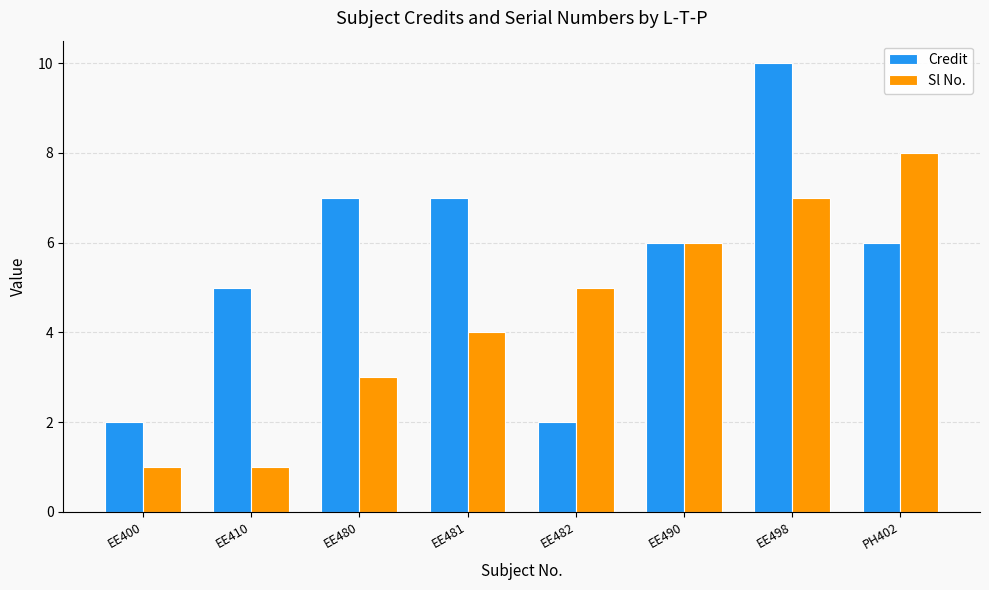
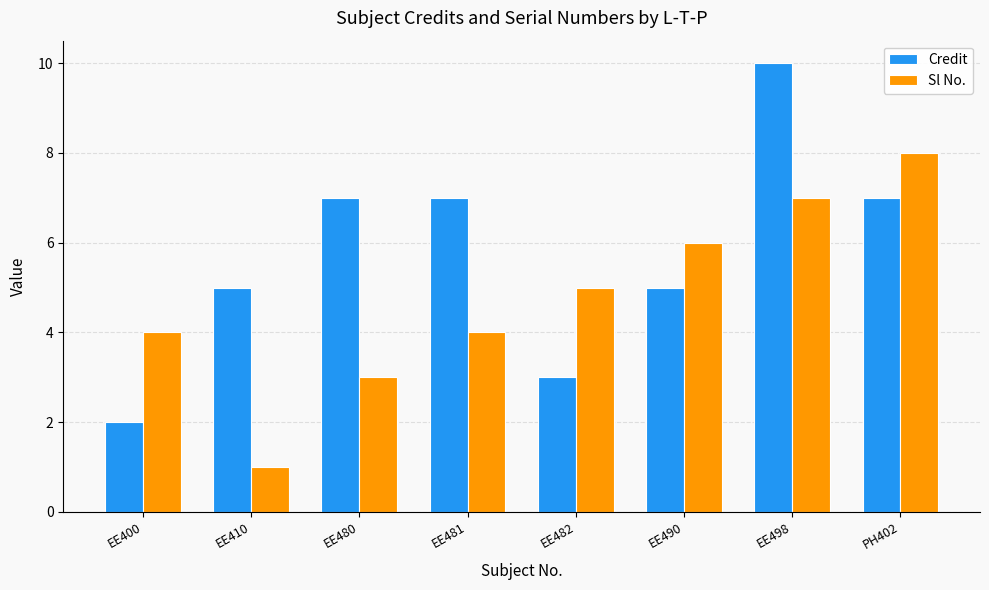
  {
    "Credit": {
      "EE400": 2,
      "EE410": 5,
      "EE480": 7,
      "EE481": 7,
-     "EE482": 2,
-     "EE490": 6,
+     "EE482": 3,
+     "EE490": 5,
      "EE498": 10,
-     "PH402": 6
+     "PH402": 7
    },
    "Sl No.": {
-     "EE400": 1,
+     "EE400": 4,
      "EE410": 1,
      "EE480": 3,
      "EE481": 4,
      "EE482": 5,
      "EE490": 6,
      "EE498": 7,
      "PH402": 8
    }
  }
